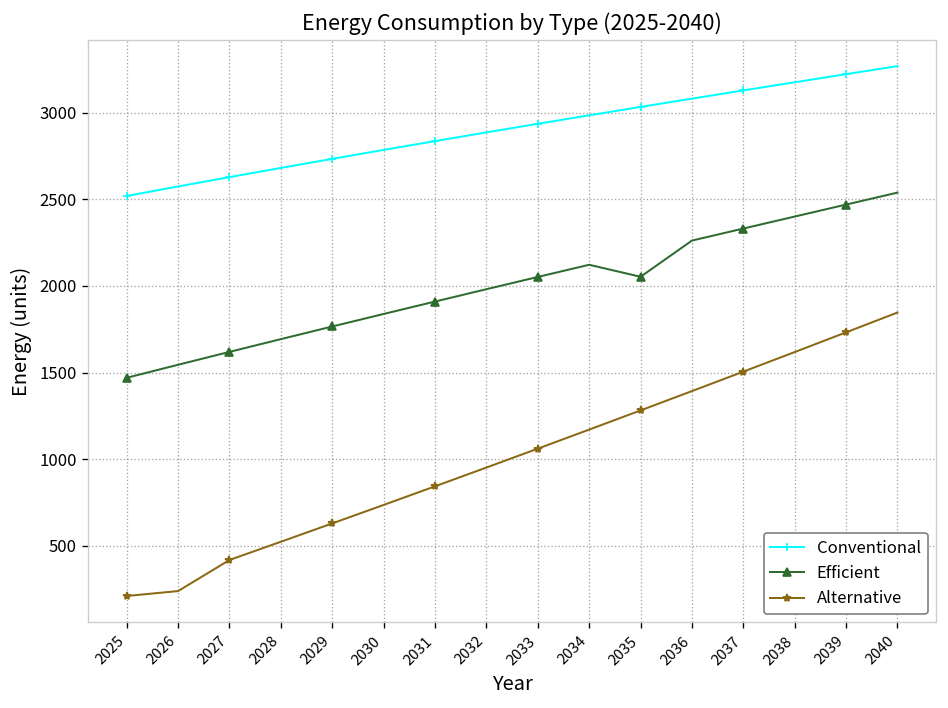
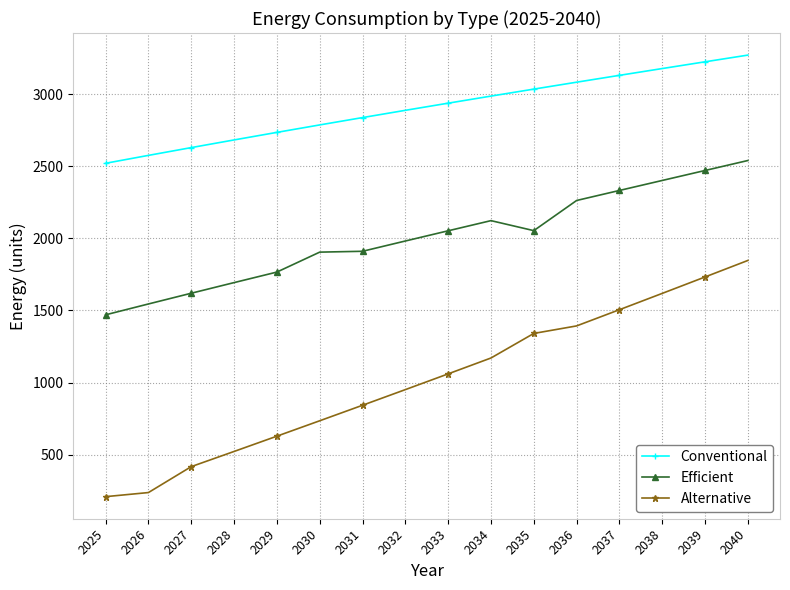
  {
    "Conventional": {
      "2025": 2520,
      "2026": 2570,
      "2027": 2630,
      "2028": 2680,
      "2029": 2730,
      "2030": 2790,
      "2031": 2840,
      "2032": 2890,
      "2033": 2940,
      "2034": 2990,
      "2035": 3030,
      "2036": 3080,
      "2037": 3130,
      "2038": 3180,
      "2039": 3220,
      "2040": 3270
    },
    "Efficient": {
      "2025": 1470,
      "2026": 1550,
      "2027": 1620,
      "2028": 1690,
      "2029": 1770,
-     "2030": 1840,
+     "2030": 1900,
      "2031": 1910,
      "2032": 1980,
      "2033": 2050,
      "2034": 2120,
      "2035": 2050,
      "2036": 2260,
      "2037": 2330,
      "2038": 2400,
      "2039": 2470,
      "2040": 2540
    },
    "Alternative": {
      "2025": 210,
      "2026": 240,
      "2027": 420,
      "2028": 520,
      "2029": 630,
      "2030": 740,
      "2031": 840,
      "2032": 950,
      "2033": 1060,
      "2034": 1170,
-     "2035": 1280,
+     "2035": 1340,
      "2036": 1390,
      "2037": 1510,
      "2038": 1620,
      "2039": 1730,
      "2040": 1850
    }
  }
